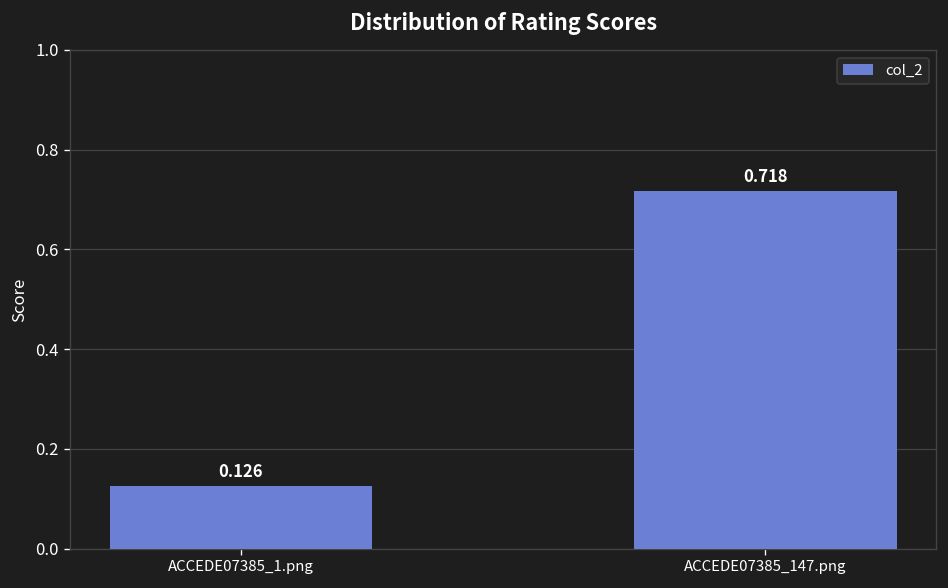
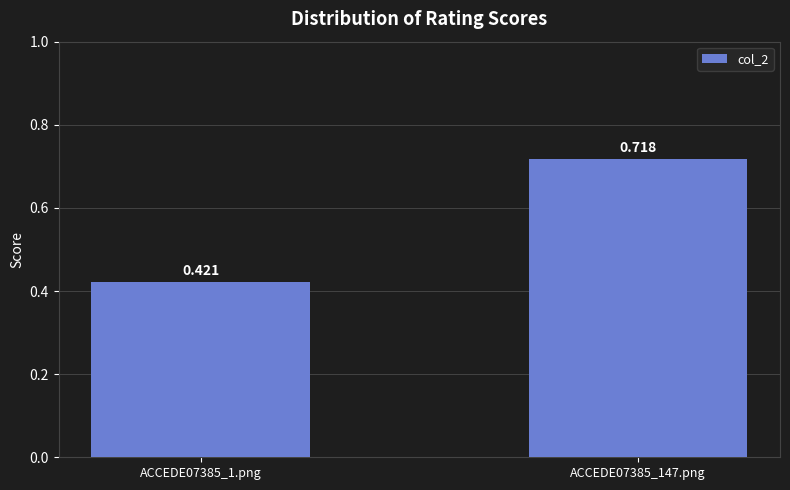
  {
-   "ACCEDE07385_1.png": 0.126,
+   "ACCEDE07385_1.png": 0.421,
    "ACCEDE07385_147.png": 0.718
  }
